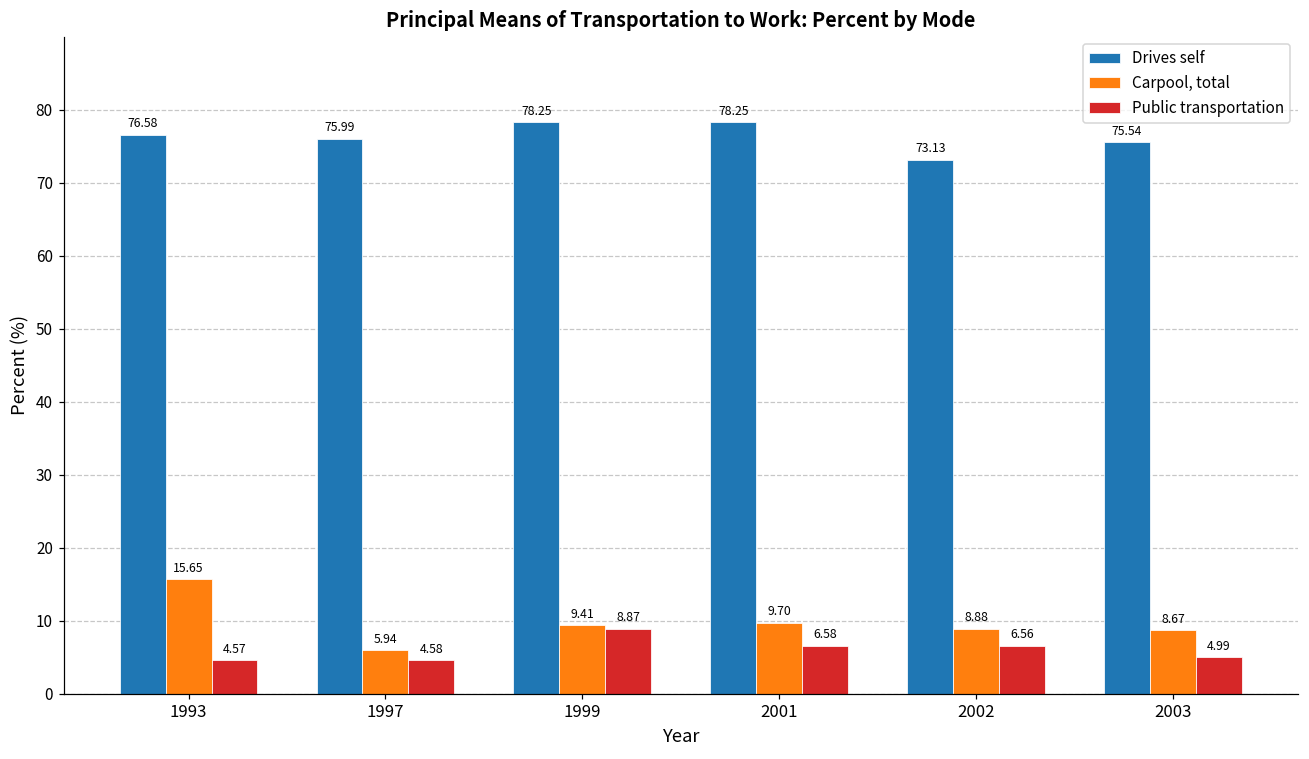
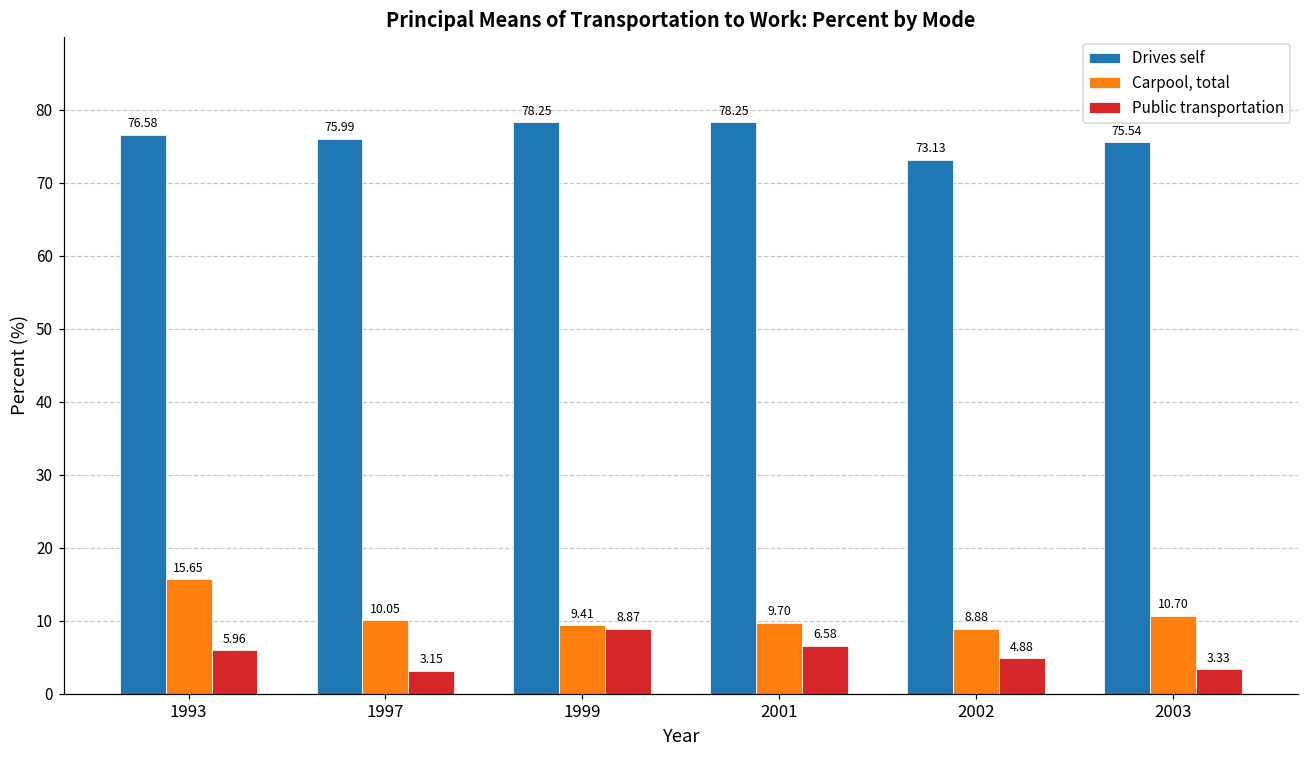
  {
    "Drives self": {
      "1993": 76.58,
      "1997": 75.99,
      "1999": 78.25,
      "2001": 78.25,
      "2002": 73.13,
      "2003": 75.54
    },
    "Carpool, total": {
      "1993": 15.65,
-     "1997": 5.94,
+     "1997": 10.05,
      "1999": 9.41,
      "2001": 9.70,
      "2002": 8.88,
-     "2003": 8.67
+     "2003": 10.70
    },
    "Public transportation": {
-     "1993": 4.57,
-     "1997": 4.58,
+     "1993": 5.96,
+     "1997": 3.15,
      "1999": 8.87,
      "2001": 6.58,
-     "2002": 6.56,
-     "2003": 4.99
+     "2002": 4.88,
+     "2003": 3.33
    }
  }
